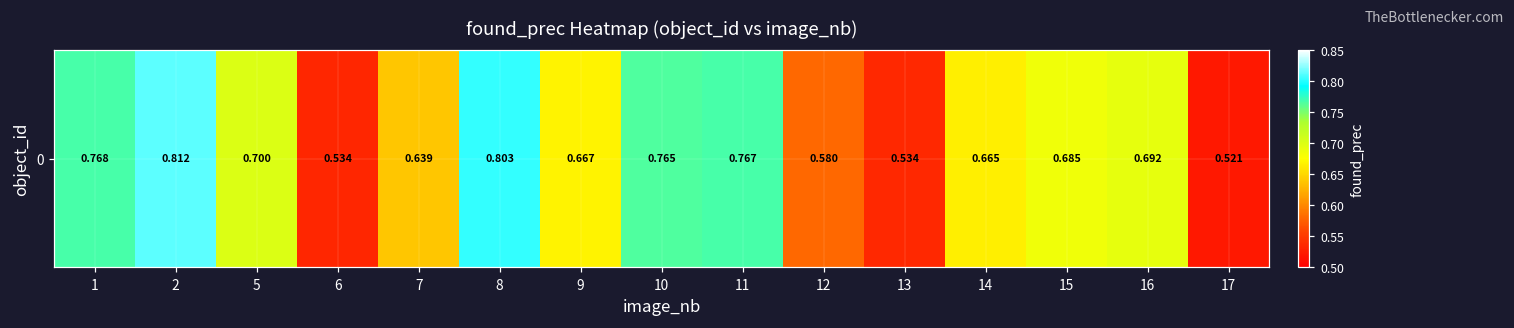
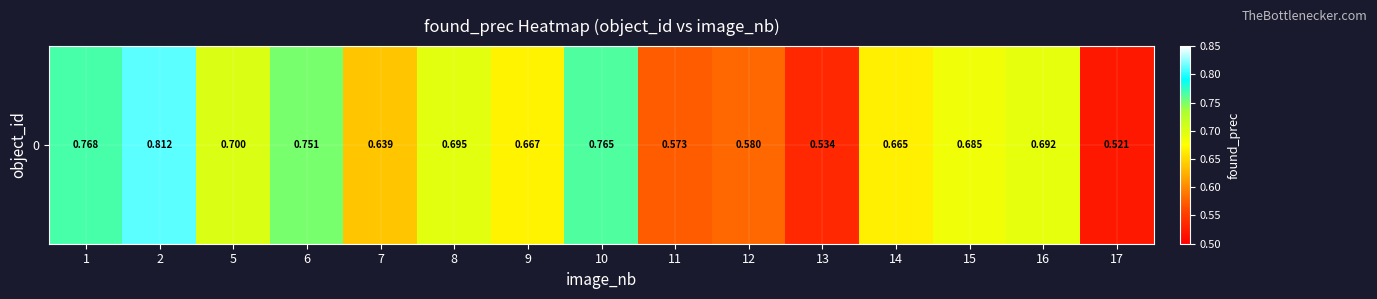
  {
    "0": {
      "1": 0.768,
      "2": 0.812,
      "5": 0.700,
-     "6": 0.534,
+     "6": 0.751,
      "7": 0.639,
-     "8": 0.803,
+     "8": 0.695,
      "9": 0.667,
      "10": 0.765,
-     "11": 0.767,
+     "11": 0.573,
      "12": 0.580,
      "13": 0.534,
      "14": 0.665,
      "15": 0.685,
      "16": 0.692,
      "17": 0.521
    }
  }
